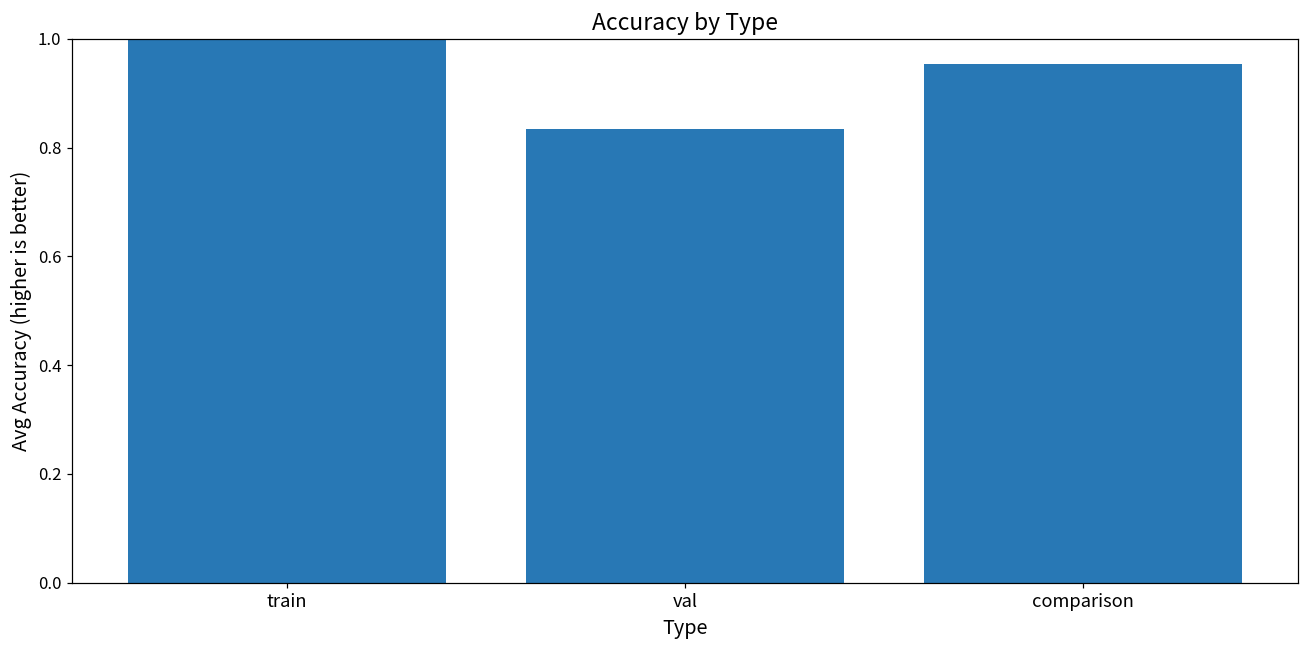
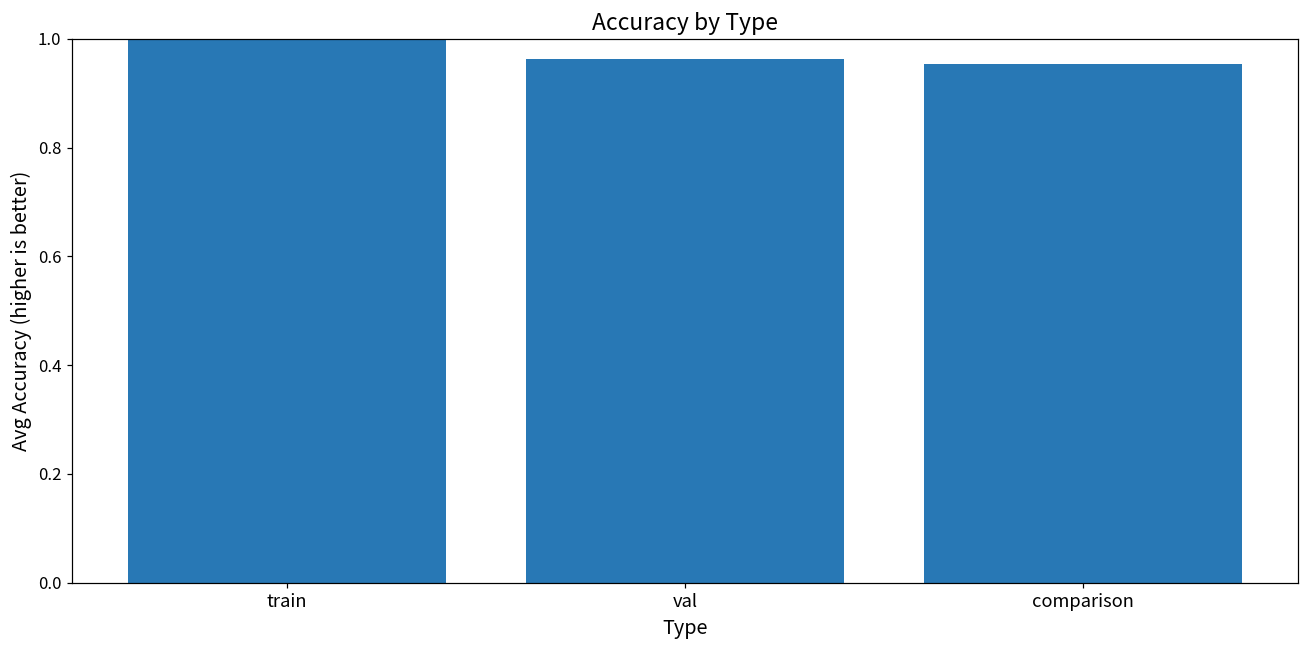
  {
    "train": 1.00,
-   "val": 0.83,
+   "val": 0.96,
    "comparison": 0.95
  }
